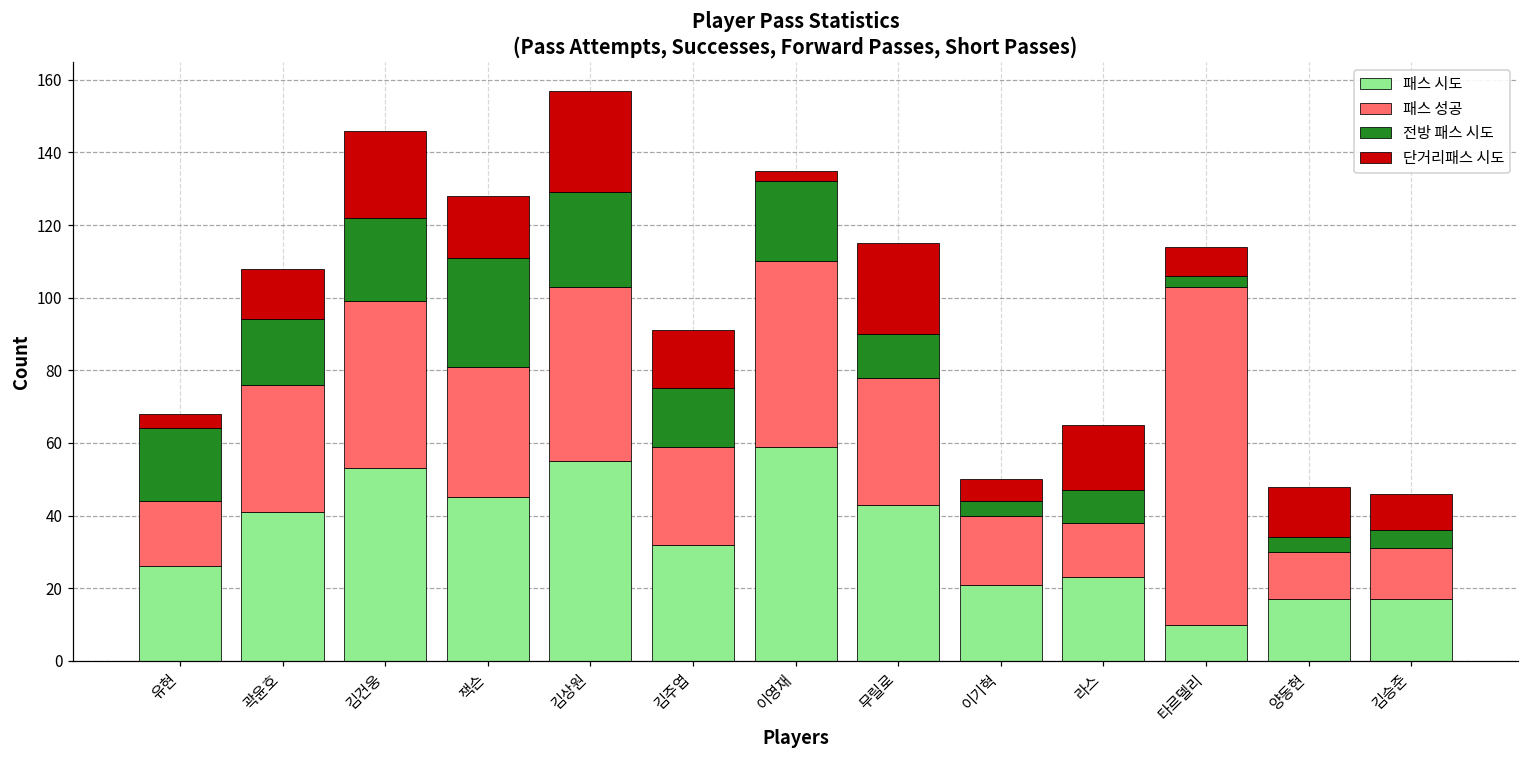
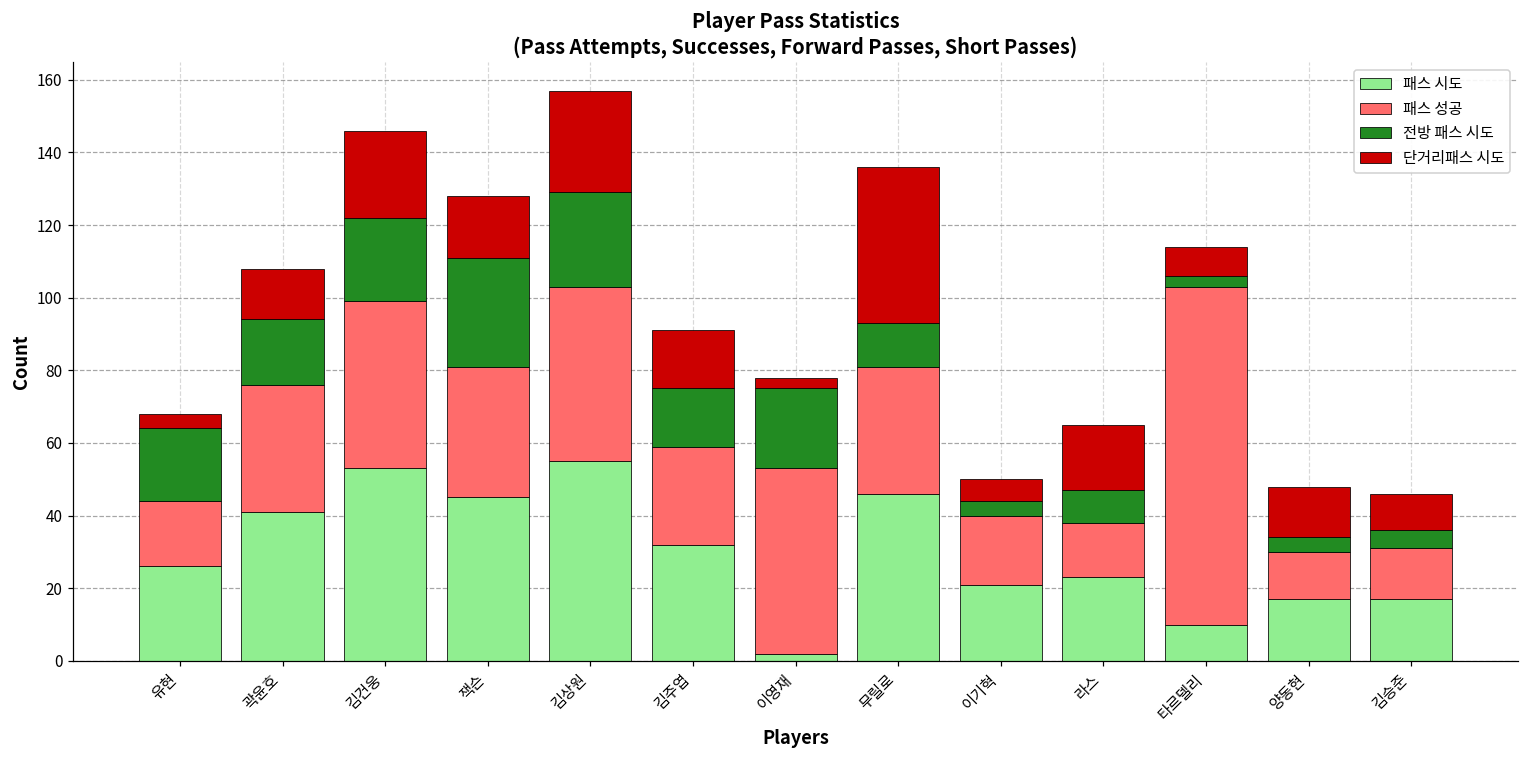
  {
    "패스 시도": {
      "유현": 26,
      "곽윤호": 41,
      "김건웅": 53,
      "잭슨": 45,
      "김상원": 55,
      "김주엽": 32,
-     "이영재": 59,
-     "무릴로": 43,
+     "이영재": 2,
+     "무릴로": 46,
      "이기혁": 21,
      "라스": 23,
      "타르델리": 10,
      "양동현": 17,
      "김승준": 17
    },
    "패스 성공": {
      "유현": 18,
      "곽윤호": 35,
      "김건웅": 46,
      "잭슨": 36,
      "김상원": 48,
      "김주엽": 27,
      "이영재": 51,
      "무릴로": 35,
      "이기혁": 19,
      "라스": 15,
      "타르델리": 93,
      "양동현": 13,
      "김승준": 14
    },
    "전방 패스 시도": {
      "유현": 20,
      "곽윤호": 18,
      "김건웅": 23,
      "잭슨": 30,
      "김상원": 26,
      "김주엽": 16,
      "이영재": 22,
      "무릴로": 12,
      "이기혁": 4,
      "라스": 9,
      "타르델리": 3,
      "양동현": 4,
      "김승준": 5
    },
    "단거리패스 시도": {
      "유현": 4,
      "곽윤호": 14,
      "김건웅": 24,
      "잭슨": 17,
      "김상원": 28,
      "김주엽": 16,
      "이영재": 3,
-     "무릴로": 25,
+     "무릴로": 43,
      "이기혁": 6,
      "라스": 18,
      "타르델리": 8,
      "양동현": 14,
      "김승준": 10
    }
  }
